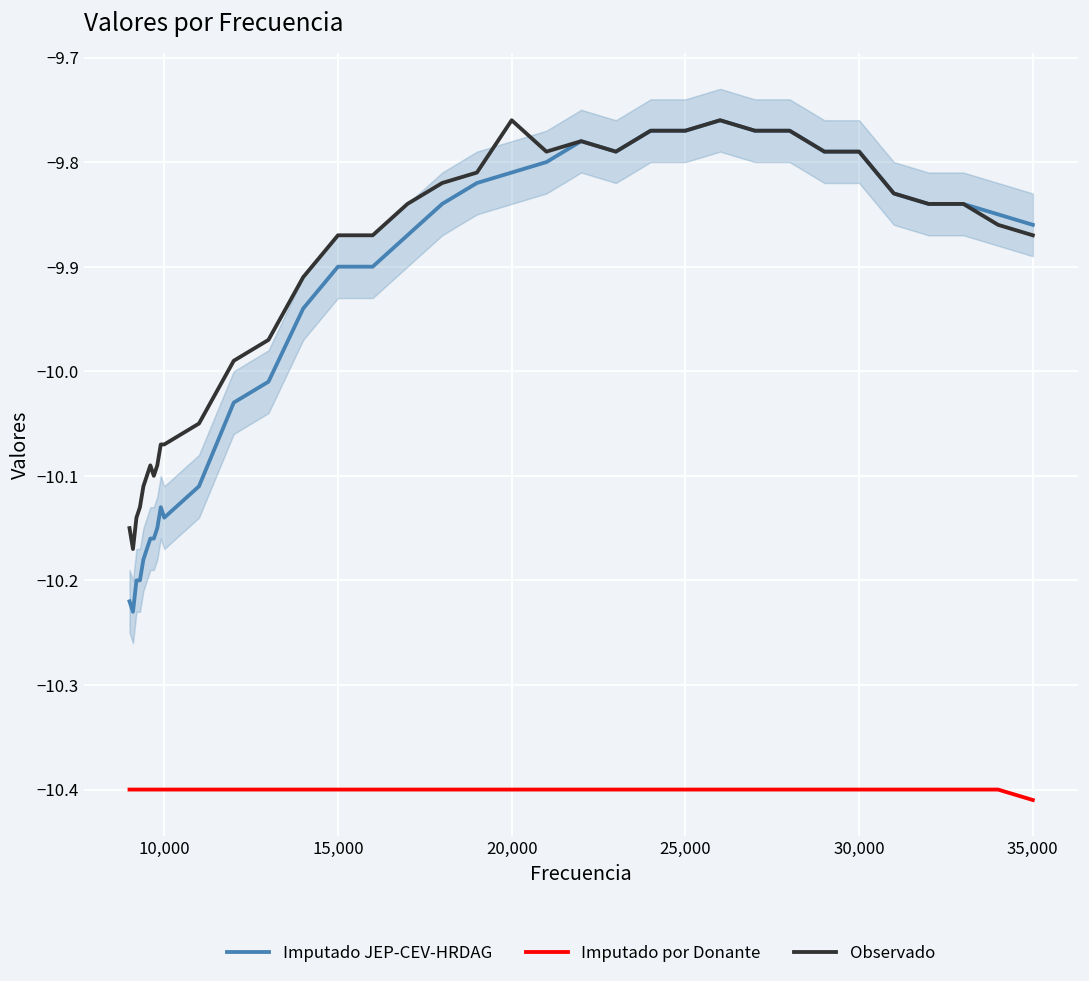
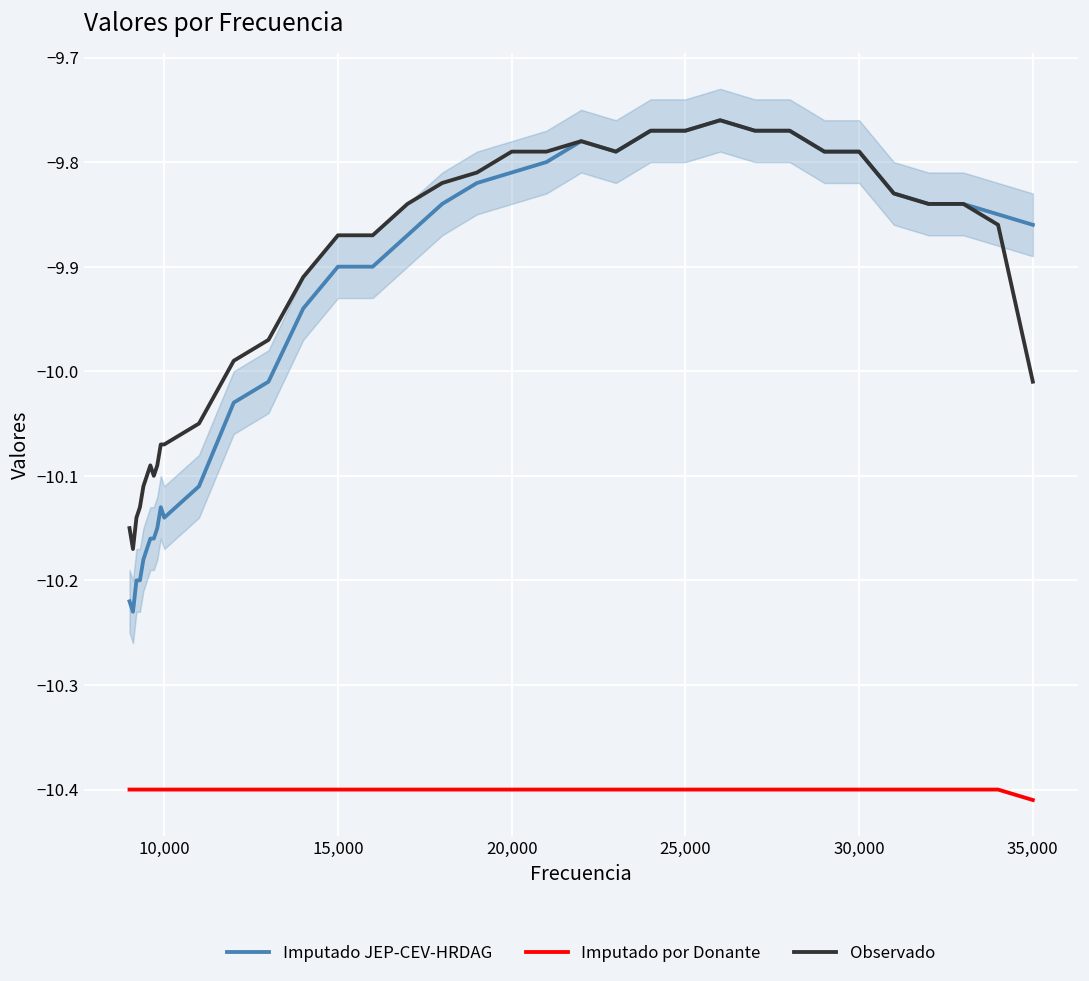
  {
    "Imputado por Donante": {
      "10,000": -10.40,
      "15,000": -10.40,
      "20,000": -10.40,
      "25,000": -10.40,
      "30,000": -10.40,
      "35,000": -10.41
    },
    "Observado": {
      "10,000": -10.07,
-     "20,000": -9.76,
-     "35,000": -9.87
+     "20,000": -9.79,
+     "35,000": -10.01
    }
  }
